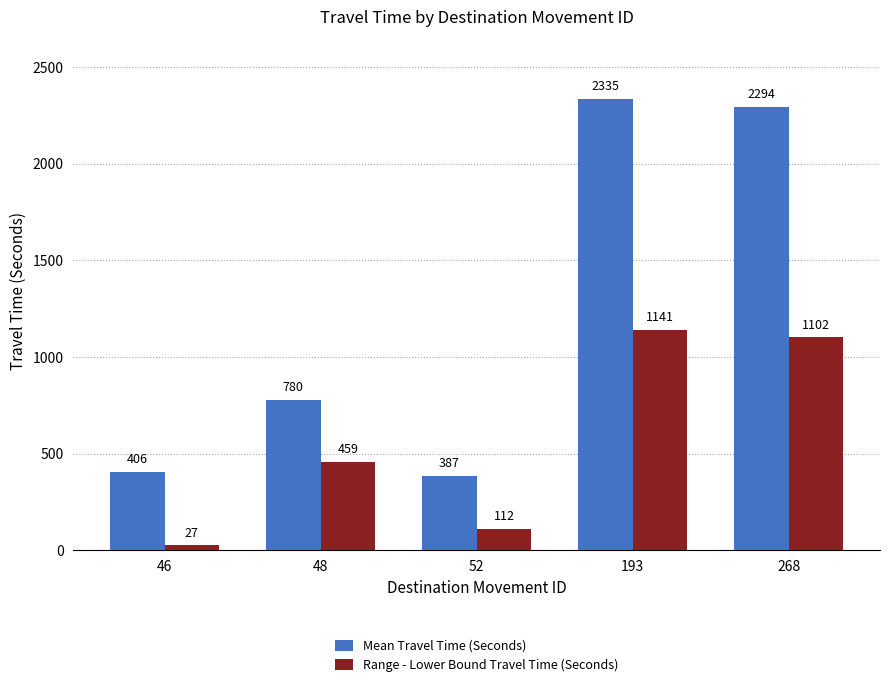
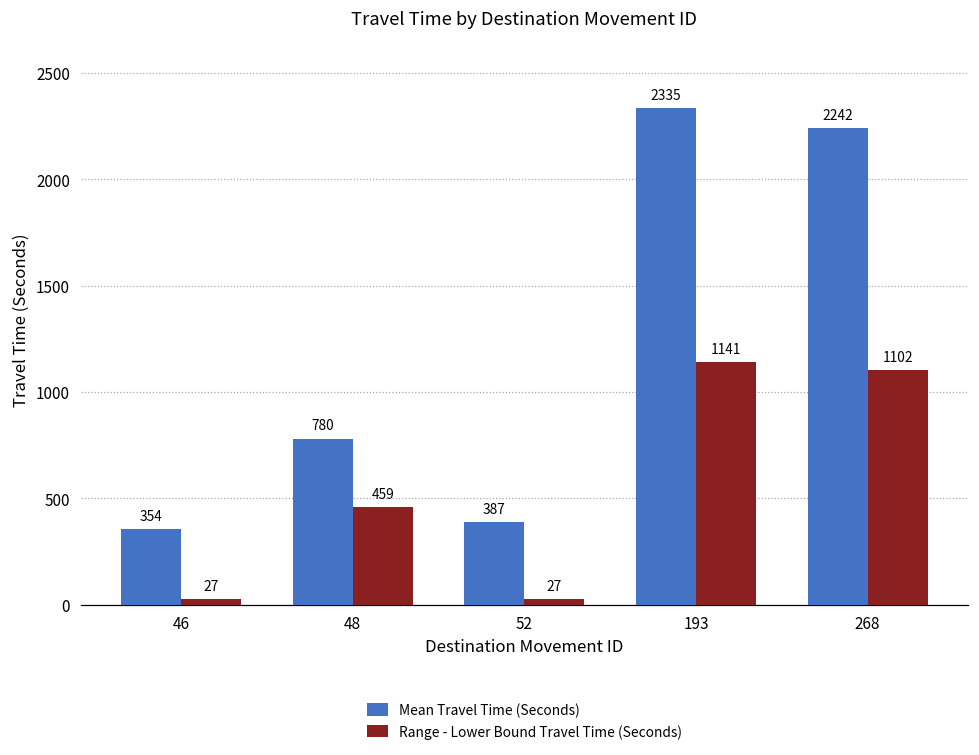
  {
    "Mean Travel Time (Seconds)": {
-     "46": 406,
+     "46": 354,
      "48": 780,
      "52": 387,
      "193": 2335,
-     "268": 2294
+     "268": 2242
    },
    "Range - Lower Bound Travel Time (Seconds)": {
      "46": 27,
      "48": 459,
-     "52": 112,
+     "52": 27,
      "193": 1141,
      "268": 1102
    }
  }
